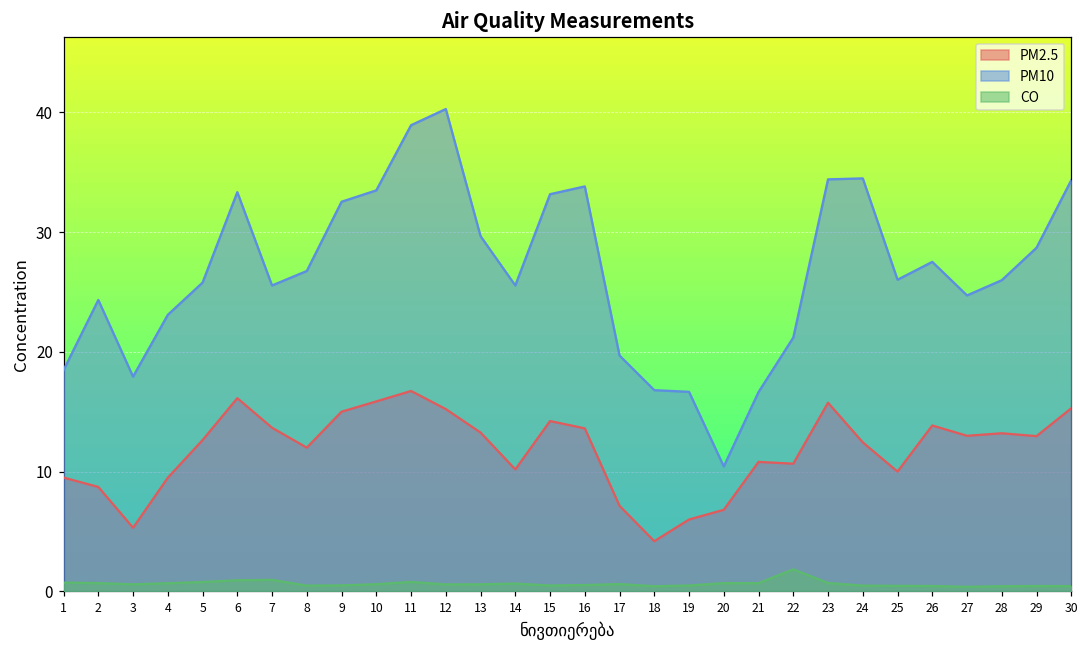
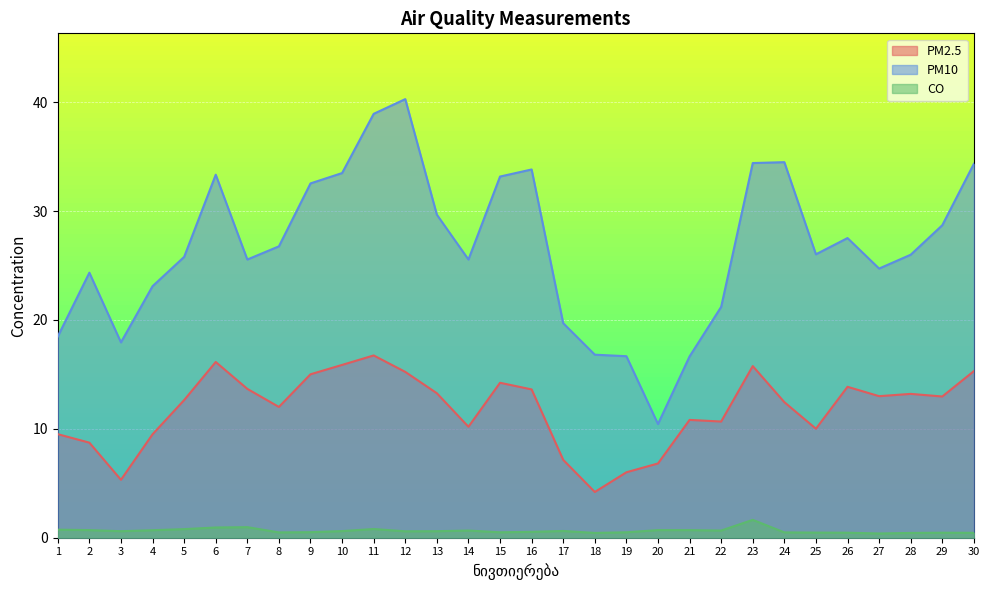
  {
    "PM2.5": {
      "1": 9.5,
      "2": 8.7,
      "3": 5.3,
      "4": 9.5,
      "5": 12.6,
      "6": 16.1,
      "7": 13.7,
      "8": 12.0,
      "9": 15.0,
      "10": 15.9,
      "11": 16.7,
      "12": 15.2,
      "13": 13.3,
      "14": 10.2,
      "15": 14.2,
      "16": 13.6,
      "17": 7.2,
      "18": 4.2,
      "19": 6.0,
      "20": 6.8,
      "21": 10.8,
      "22": 10.7,
      "23": 15.8,
      "24": 12.5,
      "25": 10.0,
      "26": 13.9,
      "27": 13.0,
      "28": 13.2,
      "29": 13.0,
      "30": 15.3
    },
    "PM10": {
      "1": 18.5,
      "2": 24.3,
      "3": 17.9,
      "4": 23.1,
      "5": 25.8,
      "6": 33.3,
      "7": 25.6,
      "8": 26.8,
      "9": 32.5,
      "10": 33.5,
      "11": 38.9,
      "12": 40.3,
      "13": 29.7,
      "14": 25.6,
      "15": 33.2,
      "16": 33.8,
      "17": 19.7,
      "18": 16.8,
      "19": 16.7,
      "20": 10.4,
      "21": 16.7,
      "22": 21.2,
      "23": 34.4,
      "24": 34.5,
      "25": 26.0,
      "26": 27.5,
      "27": 24.7,
      "28": 26.0,
      "29": 28.7,
      "30": 34.3
    },
    "CO": {
      "1": 0.7,
      "2": 0.7,
      "3": 0.6,
      "4": 0.7,
      "5": 0.8,
      "6": 0.9,
      "7": 1.0,
      "8": 0.5,
      "9": 0.5,
      "10": 0.6,
      "11": 0.8,
      "12": 0.6,
      "13": 0.6,
      "14": 0.7,
      "15": 0.5,
      "16": 0.5,
      "17": 0.6,
      "18": 0.4,
      "19": 0.5,
      "20": 0.7,
      "21": 0.7,
-     "22": 1.9,
-     "23": 0.7,
+     "22": 0.7,
+     "23": 1.6,
      "24": 0.5,
      "25": 0.5,
      "26": 0.5,
      "27": 0.4,
      "28": 0.4,
      "29": 0.5,
      "30": 0.5
    }
  }
